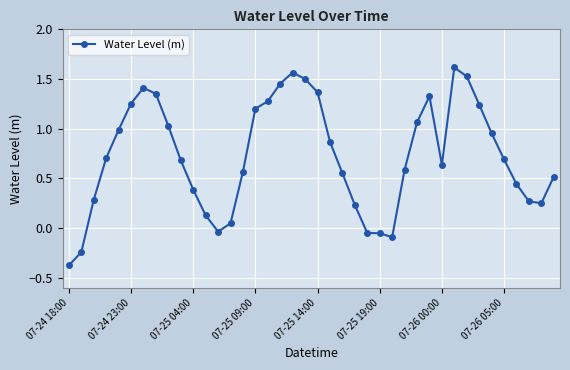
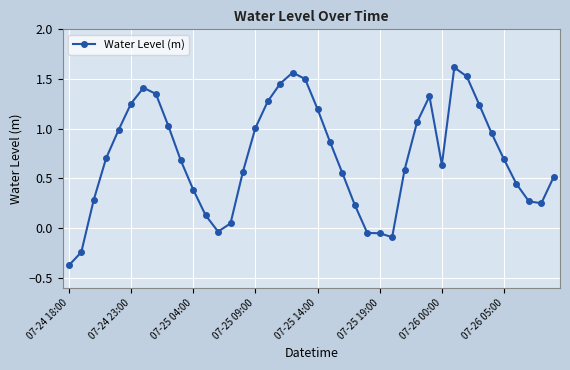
  {
    "07-24 18:00": -0.4,
    "07-24 23:00": 1.3,
    "07-25 04:00": 0.4,
-   "07-25 09:00": 1.2,
-   "07-25 14:00": 1.4,
+   "07-25 09:00": 1.0,
+   "07-25 14:00": 1.2,
    "07-25 19:00": -0.1,
    "07-26 00:00": 0.6,
    "07-26 05:00": 0.7
  }
